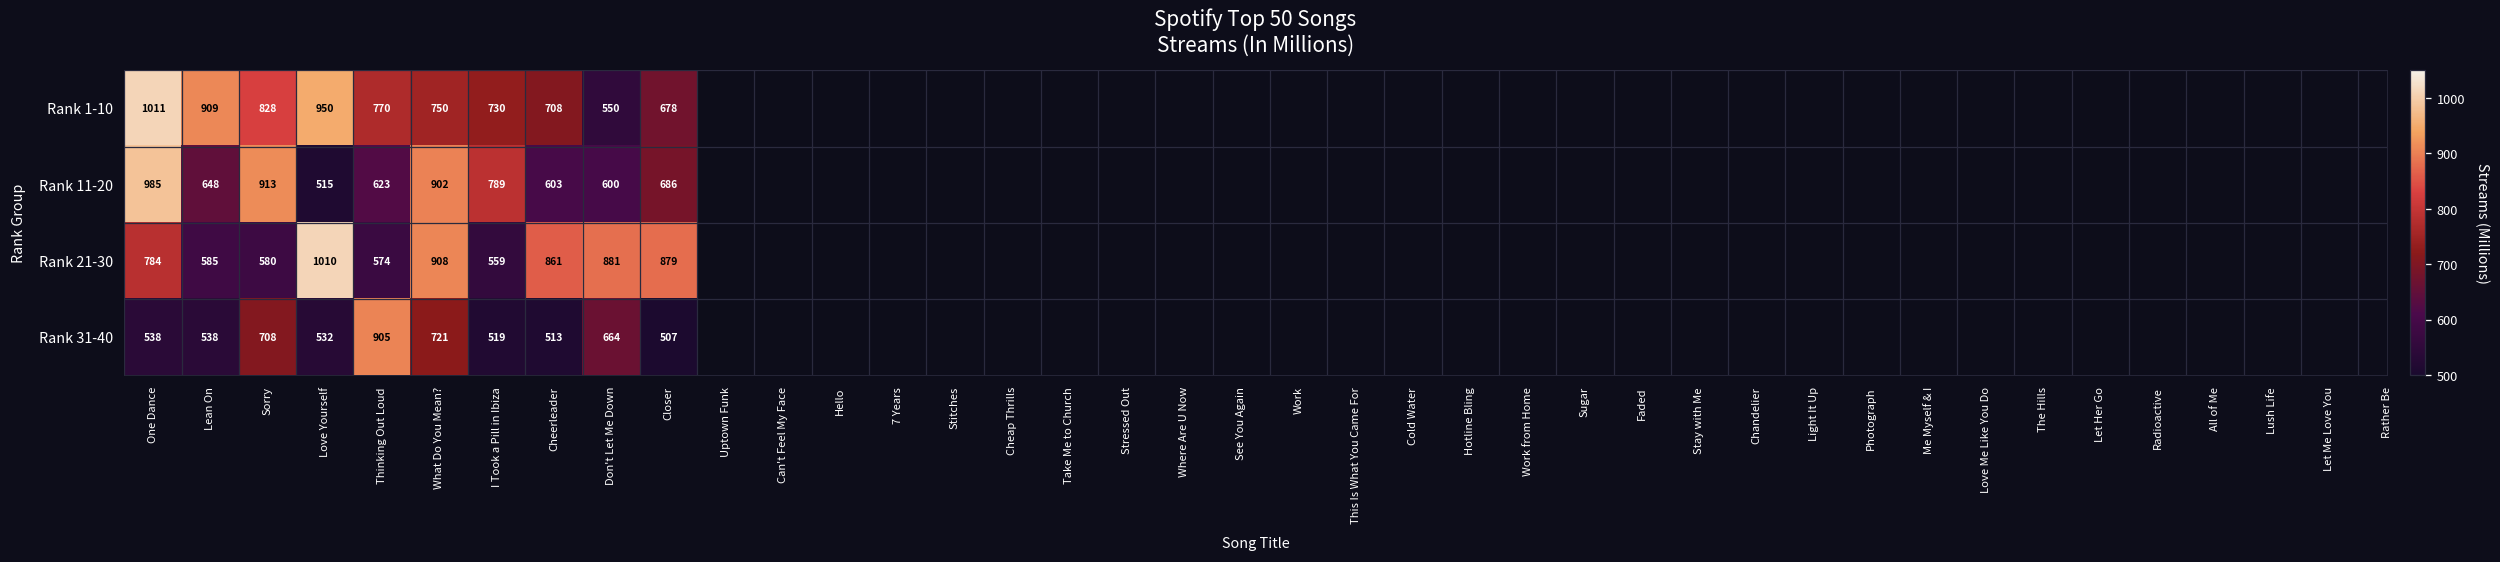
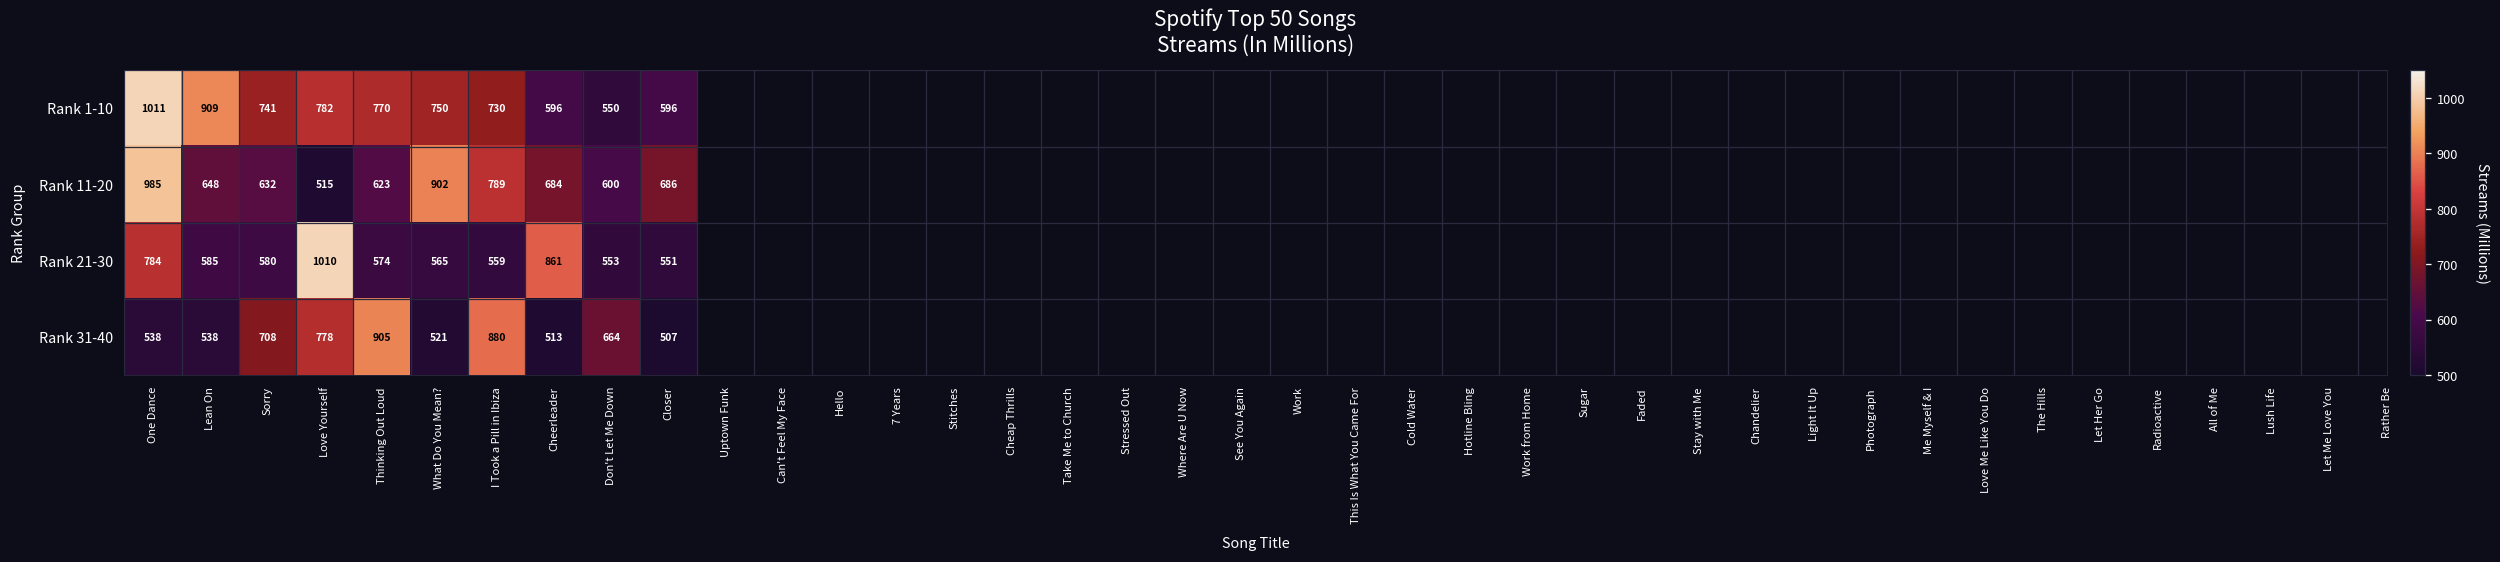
  {
    "Rank 1-10": {
      "One Dance": 1011,
      "Lean On": 909,
-     "Sorry": 828,
-     "Love Yourself": 950,
+     "Sorry": 741,
+     "Love Yourself": 782,
      "Thinking Out Loud": 770,
      "What Do You Mean?": 750,
      "I Took a Pill in Ibiza": 730,
-     "Cheerleader": 708,
+     "Cheerleader": 596,
      "Don't Let Me Down": 550,
-     "Closer": 678
+     "Closer": 596
    },
    "Rank 11-20": {
      "One Dance": 985,
      "Lean On": 648,
-     "Sorry": 913,
+     "Sorry": 632,
      "Love Yourself": 515,
      "Thinking Out Loud": 623,
      "What Do You Mean?": 902,
      "I Took a Pill in Ibiza": 789,
-     "Cheerleader": 603,
+     "Cheerleader": 684,
      "Don't Let Me Down": 600,
      "Closer": 686
    },
    "Rank 21-30": {
      "One Dance": 784,
      "Lean On": 585,
      "Sorry": 580,
      "Love Yourself": 1010,
      "Thinking Out Loud": 574,
-     "What Do You Mean?": 908,
+     "What Do You Mean?": 565,
      "I Took a Pill in Ibiza": 559,
      "Cheerleader": 861,
-     "Don't Let Me Down": 881,
-     "Closer": 879
+     "Don't Let Me Down": 553,
+     "Closer": 551
    },
    "Rank 31-40": {
      "One Dance": 538,
      "Lean On": 538,
      "Sorry": 708,
-     "Love Yourself": 532,
+     "Love Yourself": 778,
      "Thinking Out Loud": 905,
-     "What Do You Mean?": 721,
-     "I Took a Pill in Ibiza": 519,
+     "What Do You Mean?": 521,
+     "I Took a Pill in Ibiza": 880,
      "Cheerleader": 513,
      "Don't Let Me Down": 664,
      "Closer": 507
    }
  }
